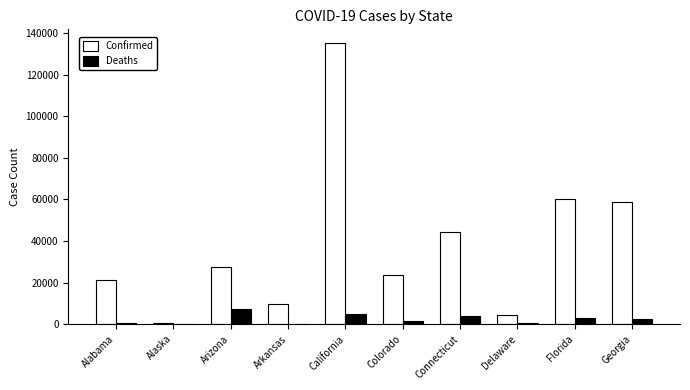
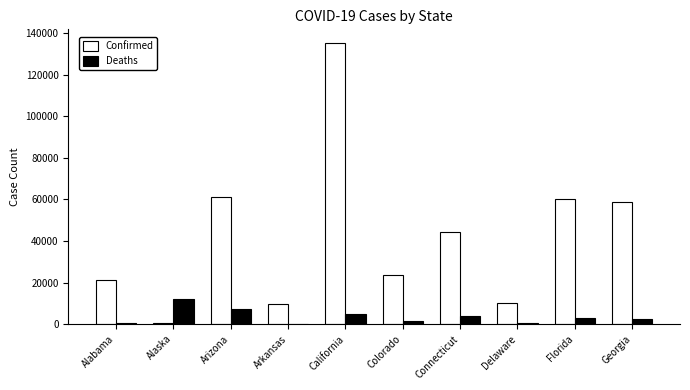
  {
    "Confirmed": {
      "Alabama": 21000,
-     "Arizona": 28000,
+     "Arizona": 61000,
      "Arkansas": 10000,
      "California": 135000,
      "Colorado": 24000,
      "Connecticut": 44000,
-     "Delaware": 4000,
+     "Delaware": 10000,
      "Florida": 60000,
      "Georgia": 59000
    },
    "Deaths": {
-     "Alaska": 0,
+     "Alaska": 12000,
      "Arizona": 7000,
      "California": 5000,
      "Colorado": 2000,
      "Connecticut": 4000,
      "Florida": 3000,
      "Georgia": 2000
    }
  }
